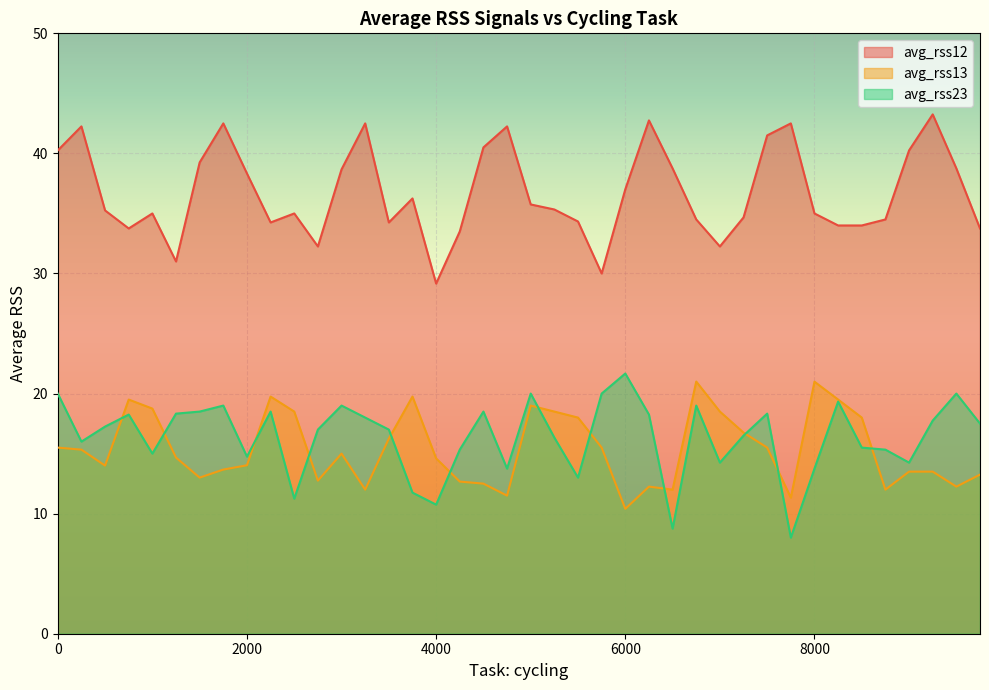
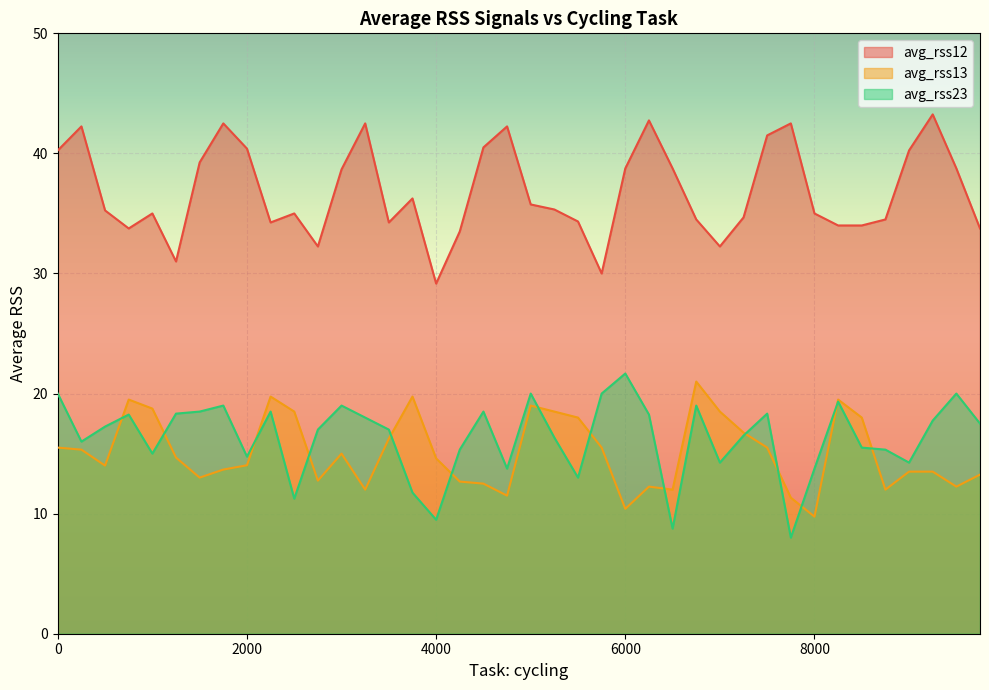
  {
    "avg_rss12": {
      "0": 40.3,
-     "2000": 38.3,
+     "2000": 40.4,
      "4000": 29.2,
-     "6000": 37.0,
+     "6000": 38.8,
      "8000": 35.0
    },
    "avg_rss13": {
      "0": 15.5,
      "2000": 14.0,
      "4000": 14.6,
      "6000": 10.4,
-     "8000": 21.0
+     "8000": 9.8
    },
    "avg_rss23": {
      "0": 20.0,
      "2000": 14.8,
-     "4000": 10.8,
+     "4000": 9.5,
      "6000": 21.7,
      "8000": 13.8
    }
  }
